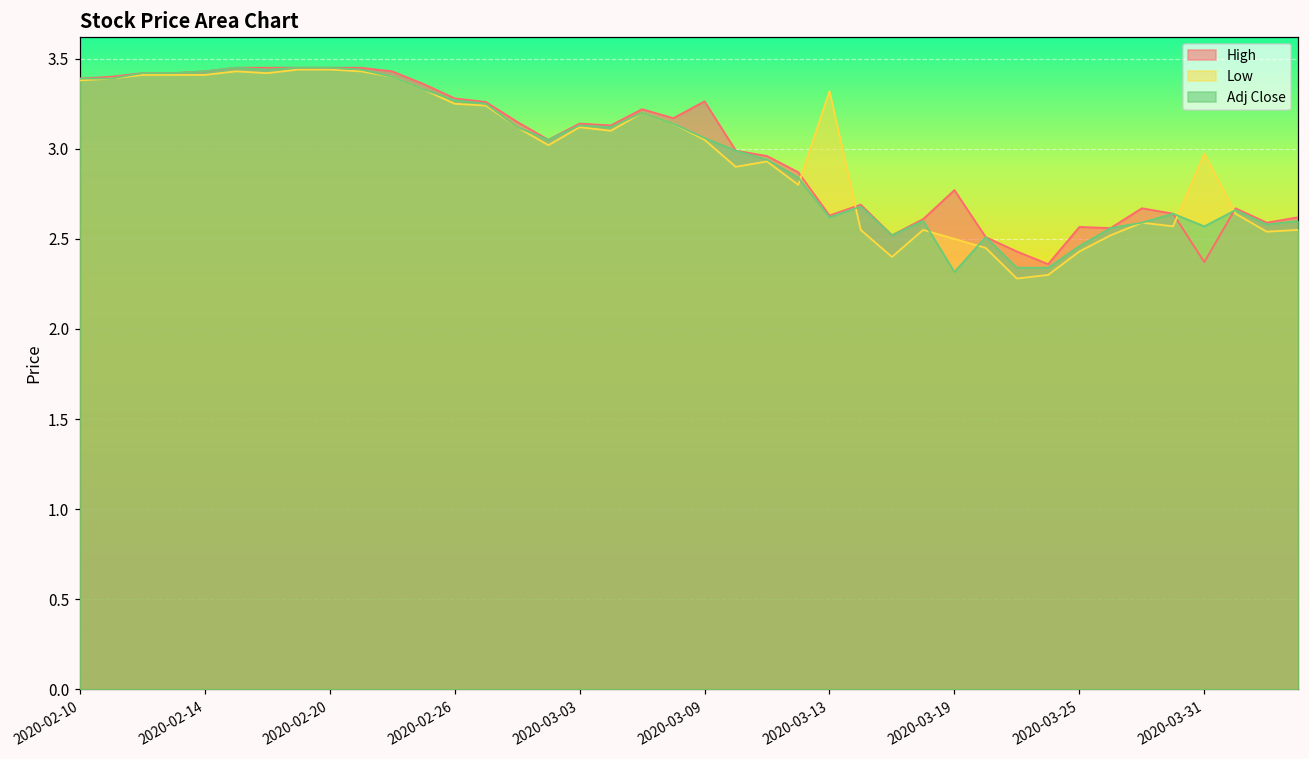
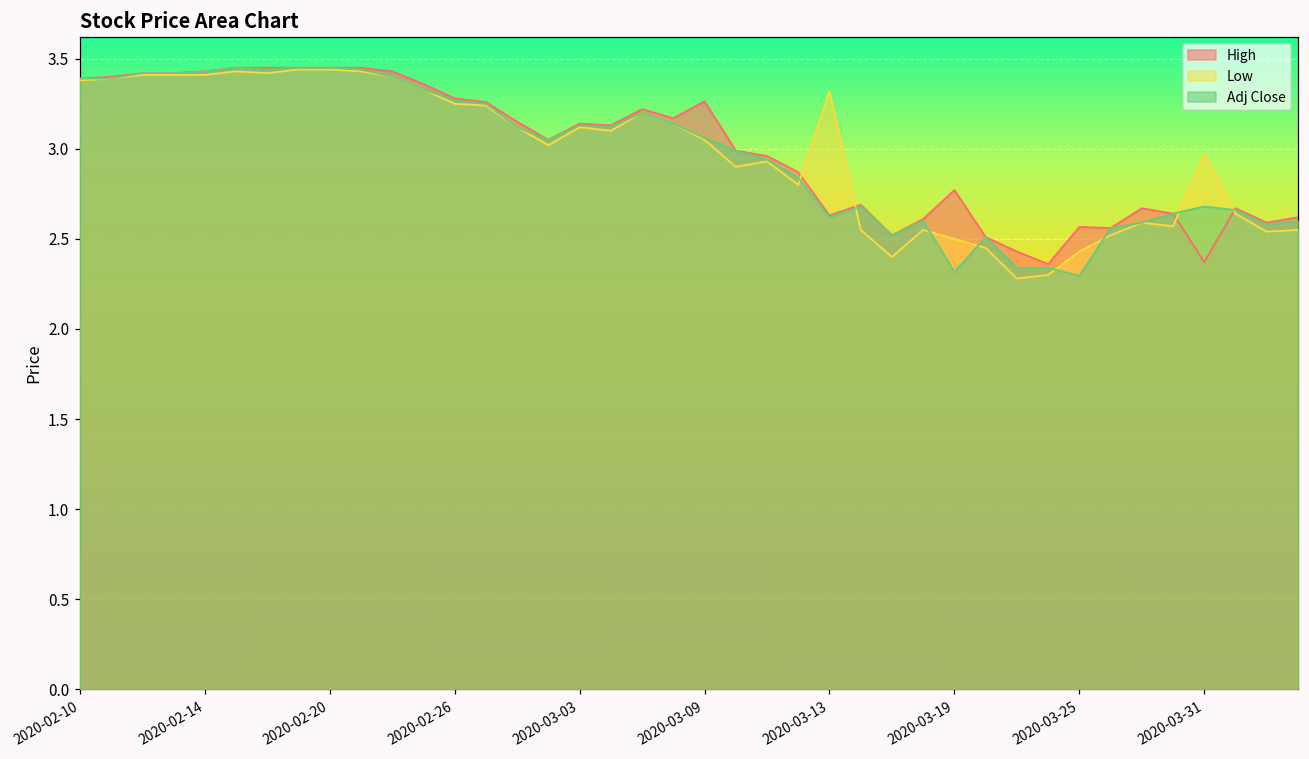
  {
    "High": {
      "2020-03-09": 3.26,
      "2020-03-19": 2.77,
      "2020-03-25": 2.57,
      "2020-03-31": 2.37
    },
    "Low": {
      "2020-02-14": 3.41,
      "2020-02-26": 3.25,
      "2020-03-13": 3.32,
      "2020-03-19": 2.50,
      "2020-03-25": 2.43,
      "2020-03-31": 2.97
    },
    "Adj Close": {
      "2020-03-19": 2.32,
-     "2020-03-25": 2.46,
-     "2020-03-31": 2.57
+     "2020-03-25": 2.29,
+     "2020-03-31": 2.68
    }
  }
